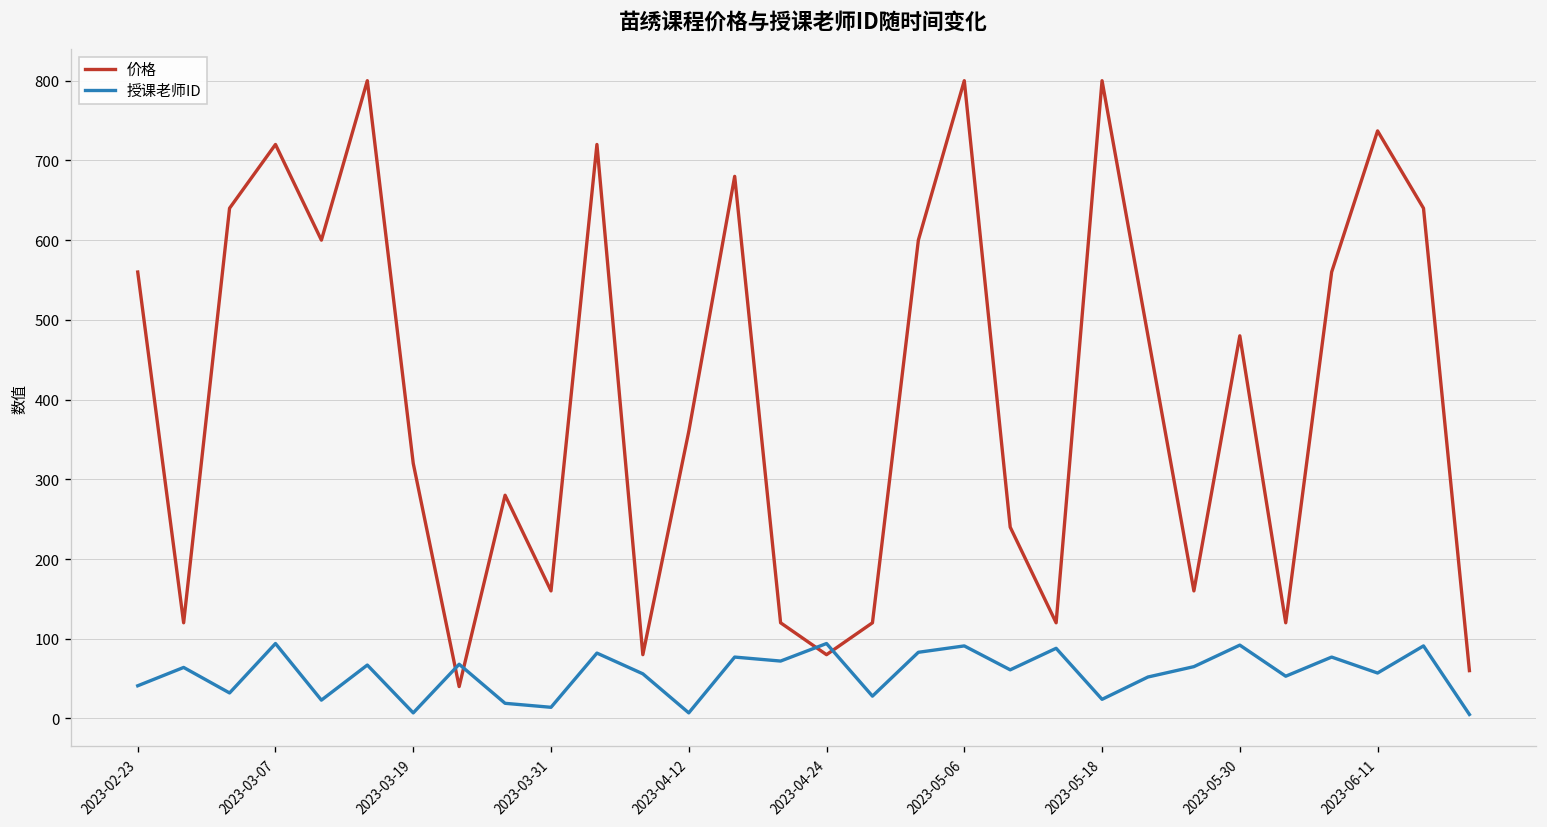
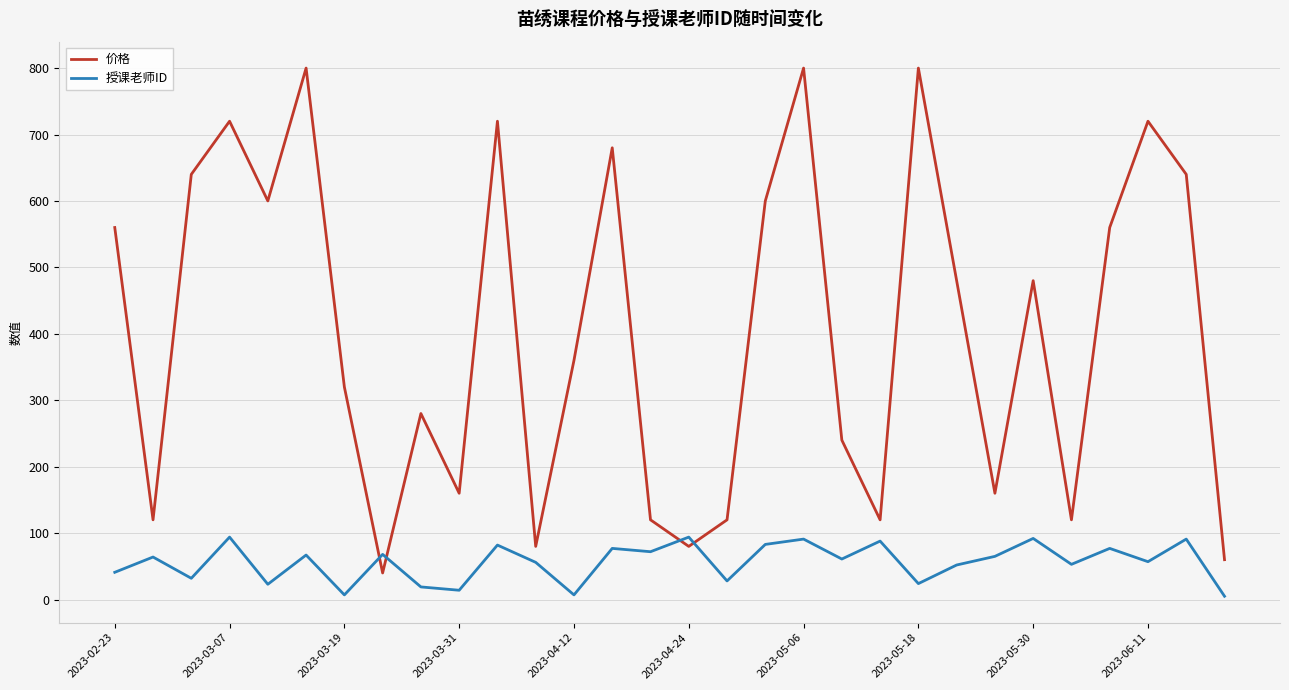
  {
    "价格": {
      "2023-02-23": 560,
      "2023-03-07": 720,
      "2023-03-19": 320,
      "2023-03-31": 160,
      "2023-04-12": 360,
      "2023-04-24": 80,
      "2023-05-06": 800,
      "2023-05-18": 800,
      "2023-05-30": 480,
-     "2023-06-11": 740
+     "2023-06-11": 720
    },
    "授课老师ID": {
      "2023-02-23": 40,
      "2023-03-07": 90,
      "2023-03-19": 10,
      "2023-03-31": 10,
      "2023-04-12": 10,
      "2023-04-24": 90,
      "2023-05-06": 90,
      "2023-05-18": 20,
      "2023-05-30": 90,
      "2023-06-11": 60
    }
  }
